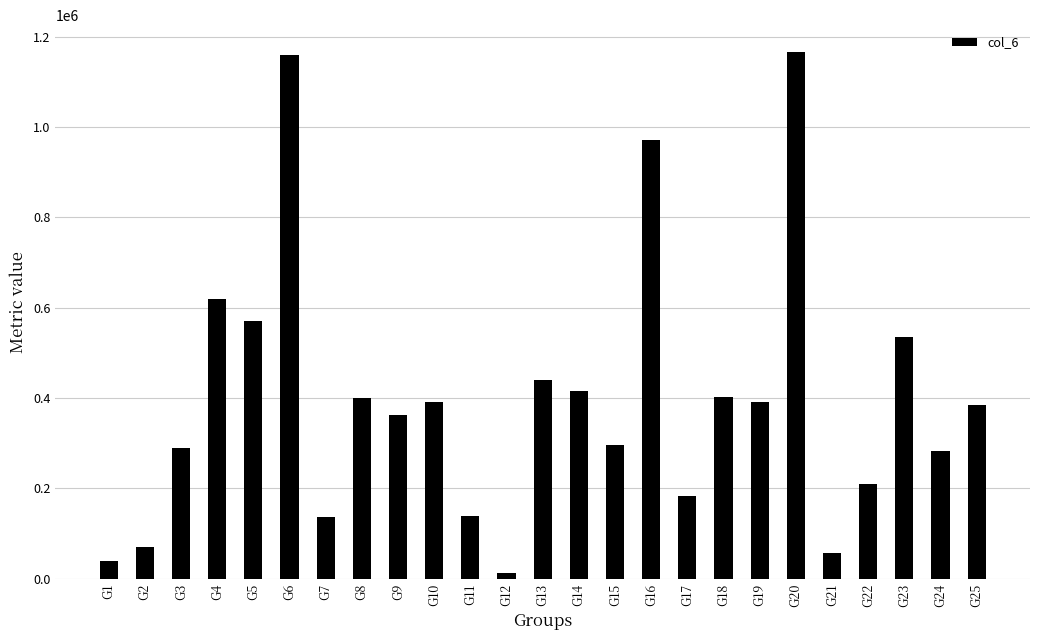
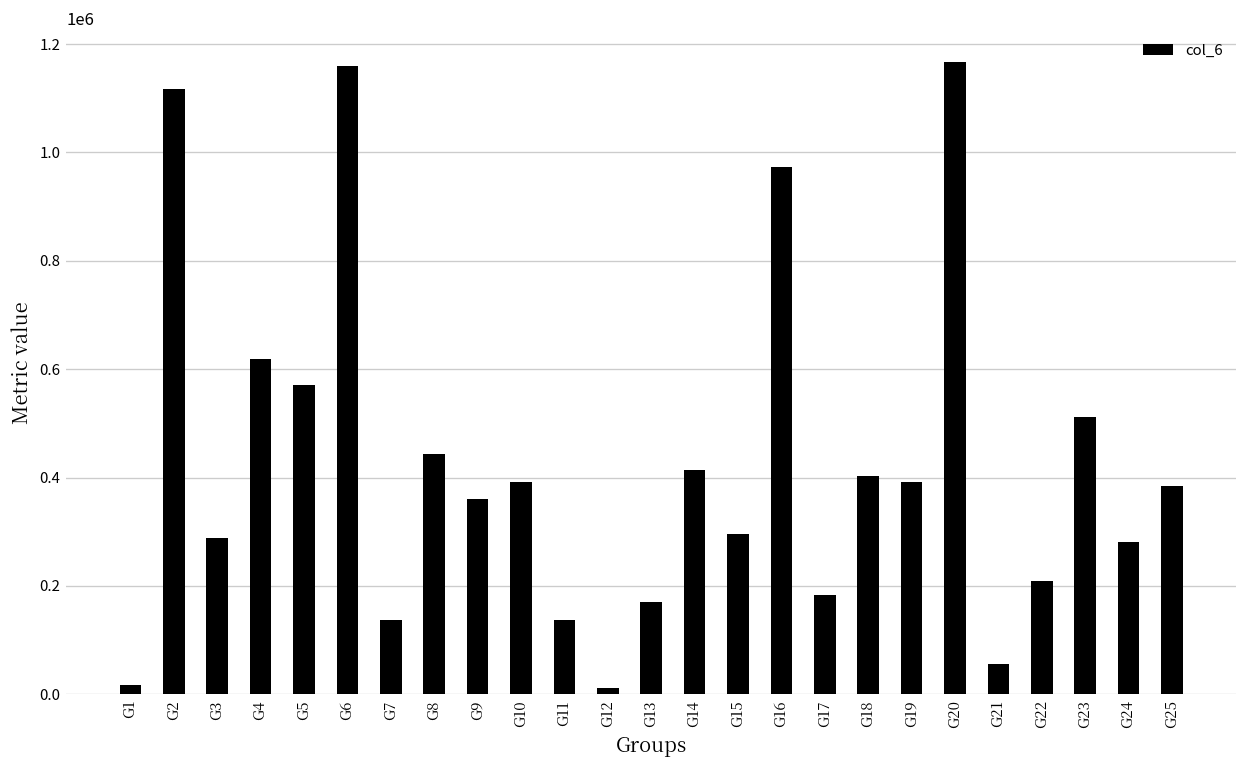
  {
-   "G1": 40000,
-   "G2": 70000,
+   "G1": 20000,
+   "G2": 1120000,
    "G3": 290000,
    "G4": 620000,
    "G5": 570000,
    "G6": 1160000,
    "G7": 140000,
-   "G8": 400000,
+   "G8": 440000,
    "G9": 360000,
    "G10": 390000,
    "G11": 140000,
    "G12": 10000,
-   "G13": 440000,
+   "G13": 170000,
    "G14": 410000,
    "G15": 300000,
    "G16": 970000,
    "G17": 180000,
    "G18": 400000,
    "G19": 390000,
    "G20": 1170000,
    "G21": 60000,
    "G22": 210000,
-   "G23": 530000,
+   "G23": 510000,
    "G24": 280000,
    "G25": 380000
  }
